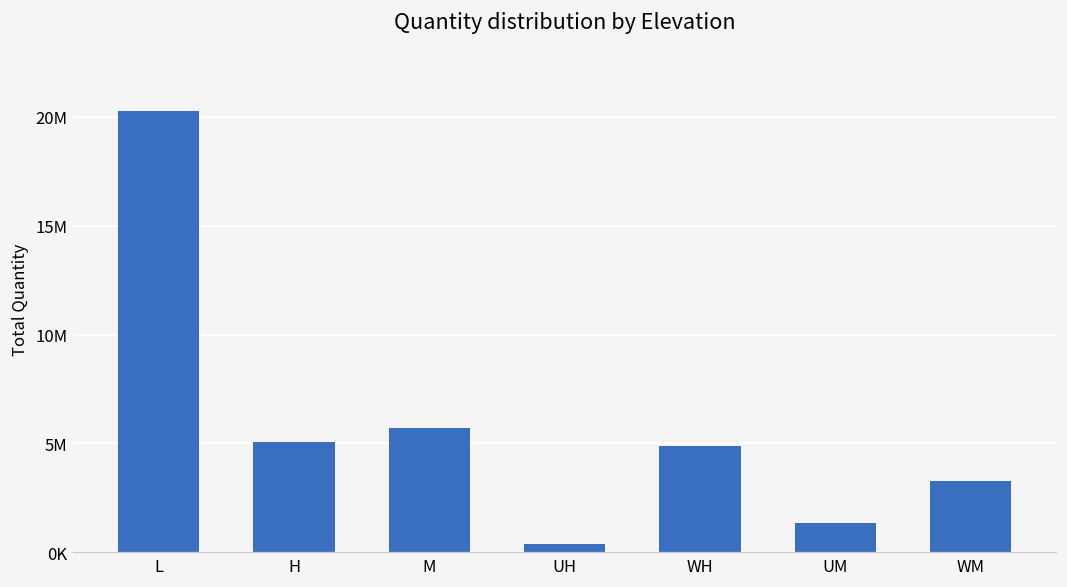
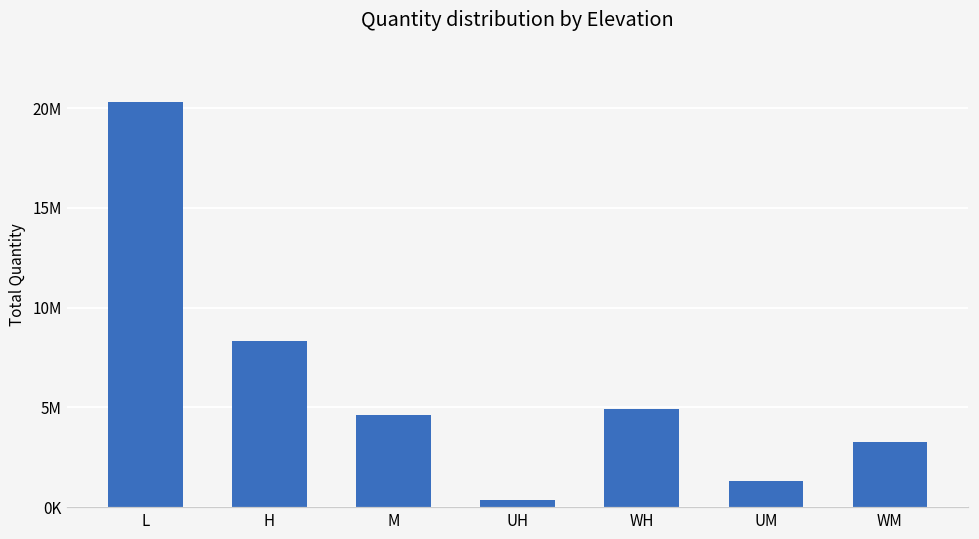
  {
    "L": 20300000,
-   "H": 5100000,
-   "M": 5700000,
+   "H": 8300000,
+   "M": 4600000,
    "UH": 400000,
    "WH": 4900000,
    "UM": 1300000,
    "WM": 3300000
  }
